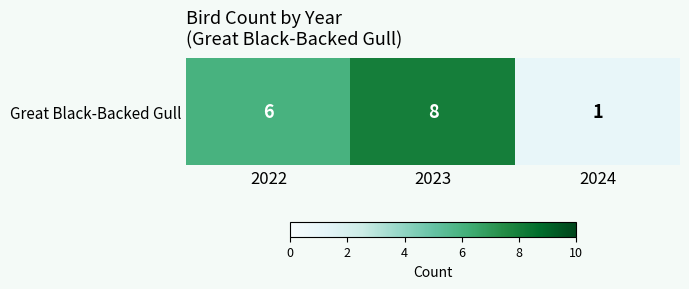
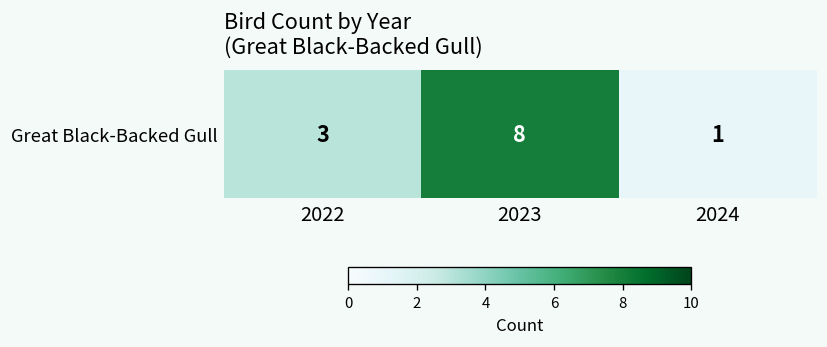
  {
    "Great Black-Backed Gull": {
-     "2022": 6,
+     "2022": 3,
      "2023": 8,
      "2024": 1
    }
  }
